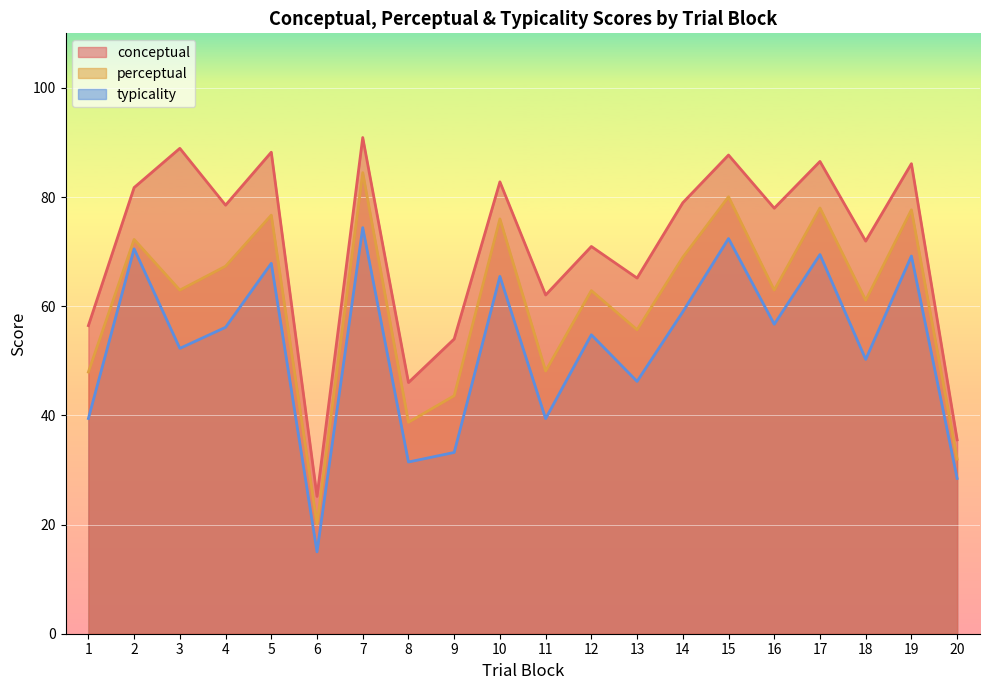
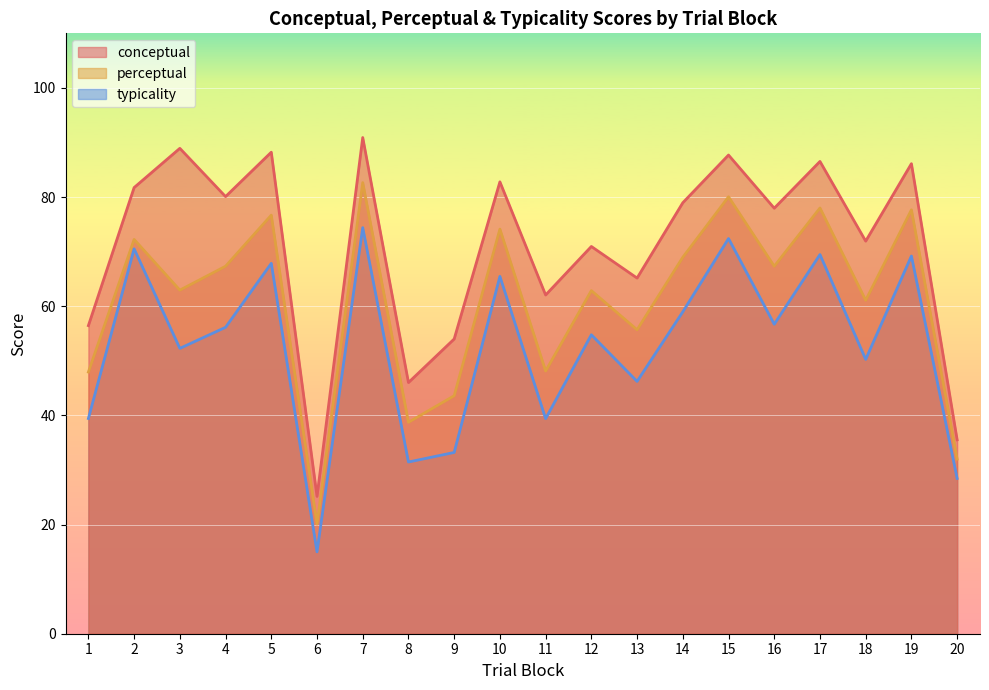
  {
    "typicality": {
      "1": 39,
      "2": 71,
      "3": 52,
      "4": 56,
      "5": 68,
      "6": 15,
      "7": 74,
      "8": 31,
      "9": 33,
      "10": 65,
      "11": 39,
      "12": 55,
      "13": 46,
      "14": 59,
      "15": 72,
      "16": 57,
      "17": 69,
      "18": 50,
      "19": 69,
      "20": 28
    },
    "perceptual": {
      "1": 48,
      "2": 72,
      "3": 63,
      "4": 67,
      "5": 77,
      "6": 20,
-     "7": 84,
+     "7": 83,
      "8": 39,
      "9": 44,
-     "10": 76,
+     "10": 74,
      "11": 48,
      "12": 63,
      "13": 56,
      "14": 69,
      "15": 80,
-     "16": 63,
+     "16": 67,
      "17": 78,
      "18": 61,
      "19": 78,
      "20": 32
    },
    "conceptual": {
      "1": 56,
      "2": 82,
      "3": 89,
-     "4": 79,
+     "4": 80,
      "5": 88,
      "6": 25,
      "7": 91,
      "8": 46,
      "9": 54,
      "10": 83,
      "11": 62,
      "12": 71,
      "13": 65,
      "14": 79,
      "15": 88,
      "16": 78,
      "17": 87,
      "18": 72,
      "19": 86,
      "20": 36
    }
  }
